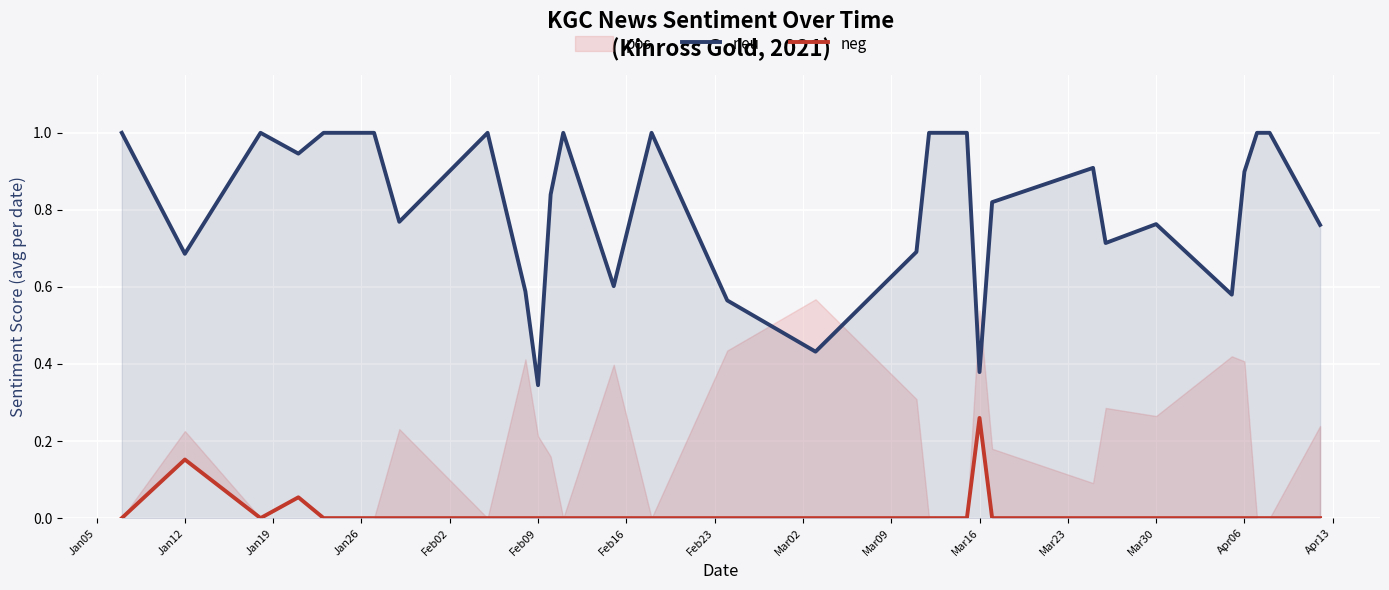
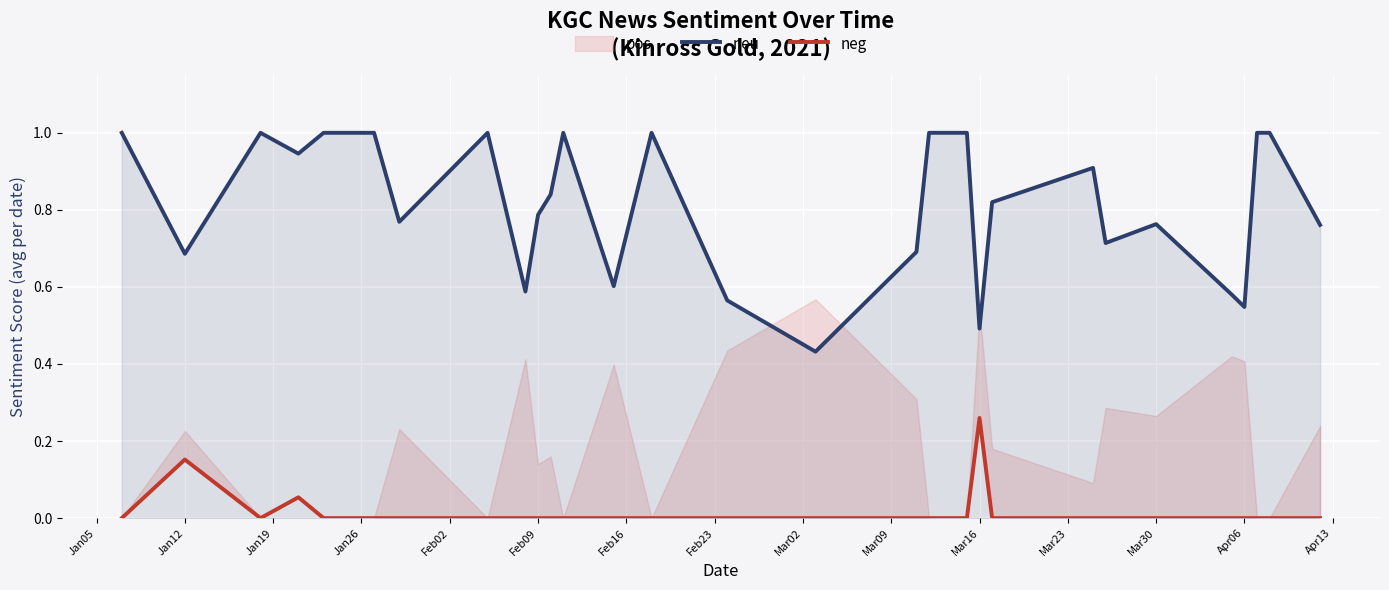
  {
    "neu": {
      "Jan12": 0.69,
-     "Feb09": 0.35,
-     "Mar16": 0.38,
+     "Feb09": 0.79,
+     "Mar16": 0.49,
      "Mar30": 0.76,
-     "Apr06": 0.90
+     "Apr06": 0.55
    },
    "pos": {
-     "Feb09": 0.21,
+     "Feb09": 0.14,
      "Mar30": 0.27,
      "Apr06": 0.41
    },
    "neg": {
      "Jan12": 0.15,
      "Feb09": 0.00,
      "Mar16": 0.26,
      "Mar30": 0.00,
      "Apr06": 0.00
    }
  }
